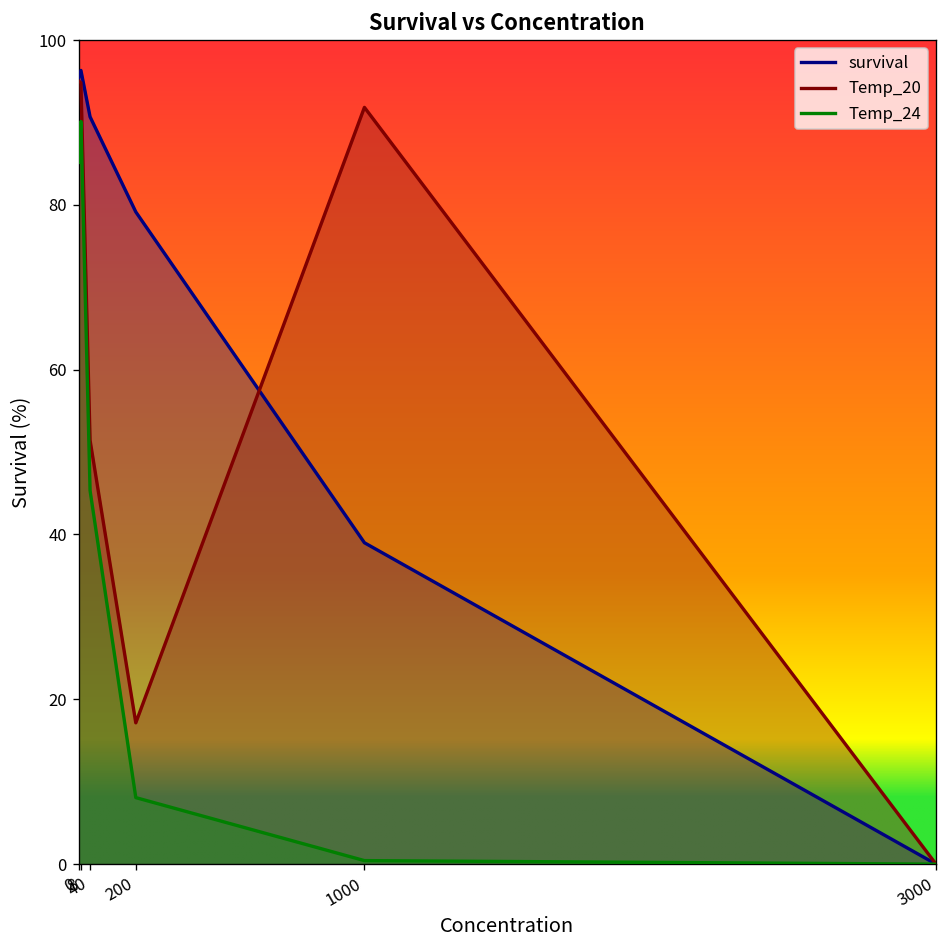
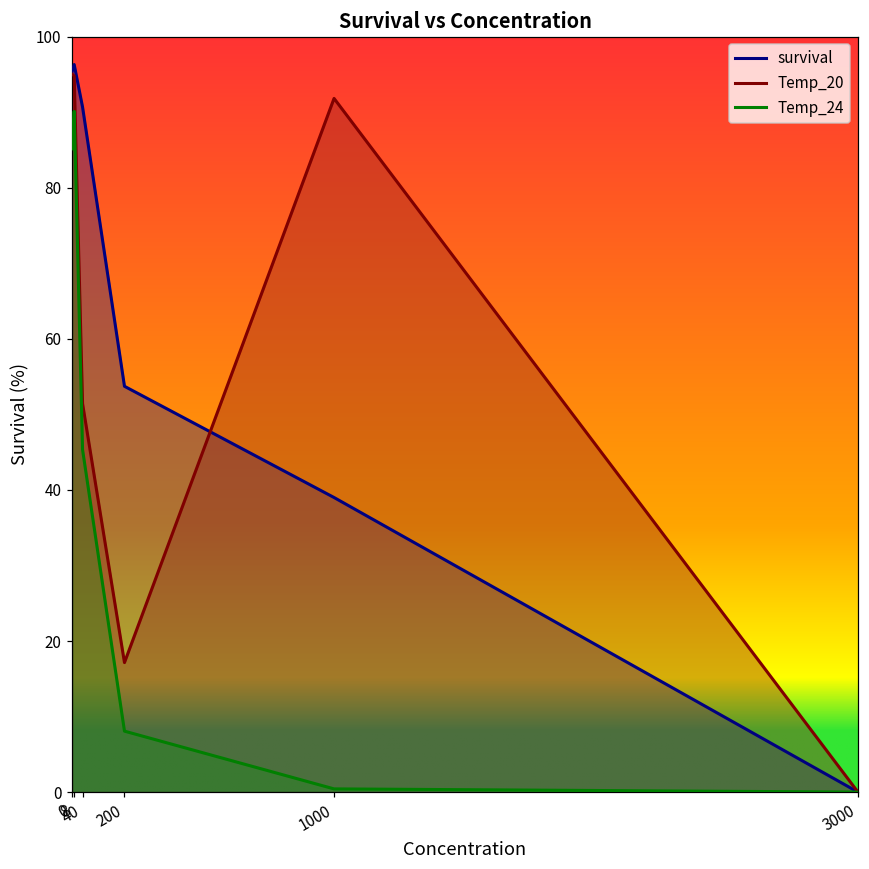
  {
    "survival": {
      "0": 95,
      "8": 96,
      "40": 91,
-     "200": 79,
+     "200": 54,
      "1000": 39
    },
    "Temp_20": {
      "0": 95,
      "8": 95,
      "40": 51,
      "200": 17,
      "1000": 92
    },
    "Temp_24": {
      "0": 85,
      "8": 90,
      "40": 45,
      "200": 8,
      "1000": 0
    }
  }
